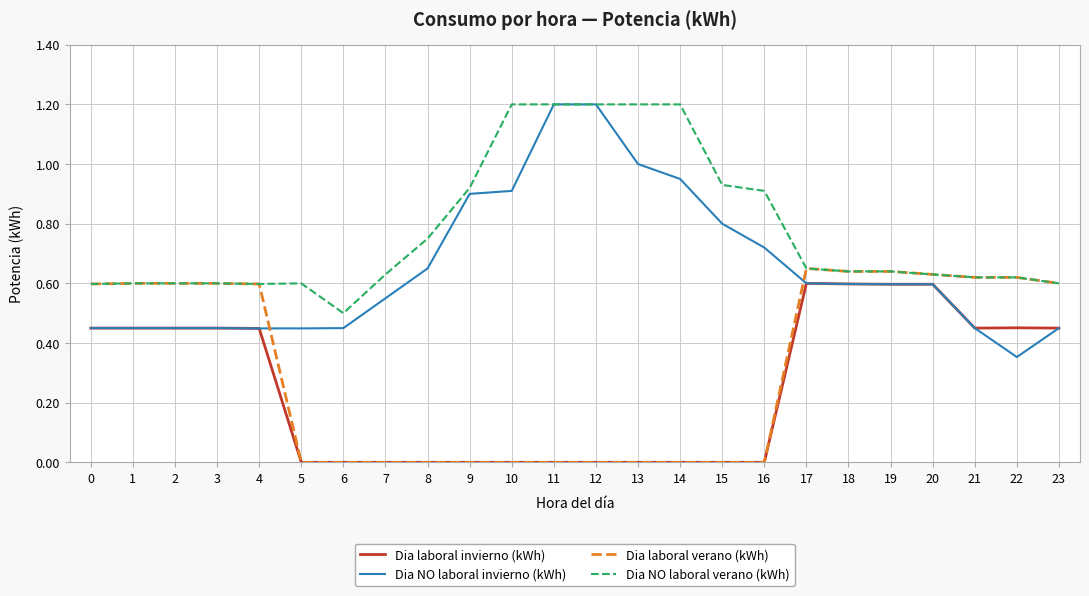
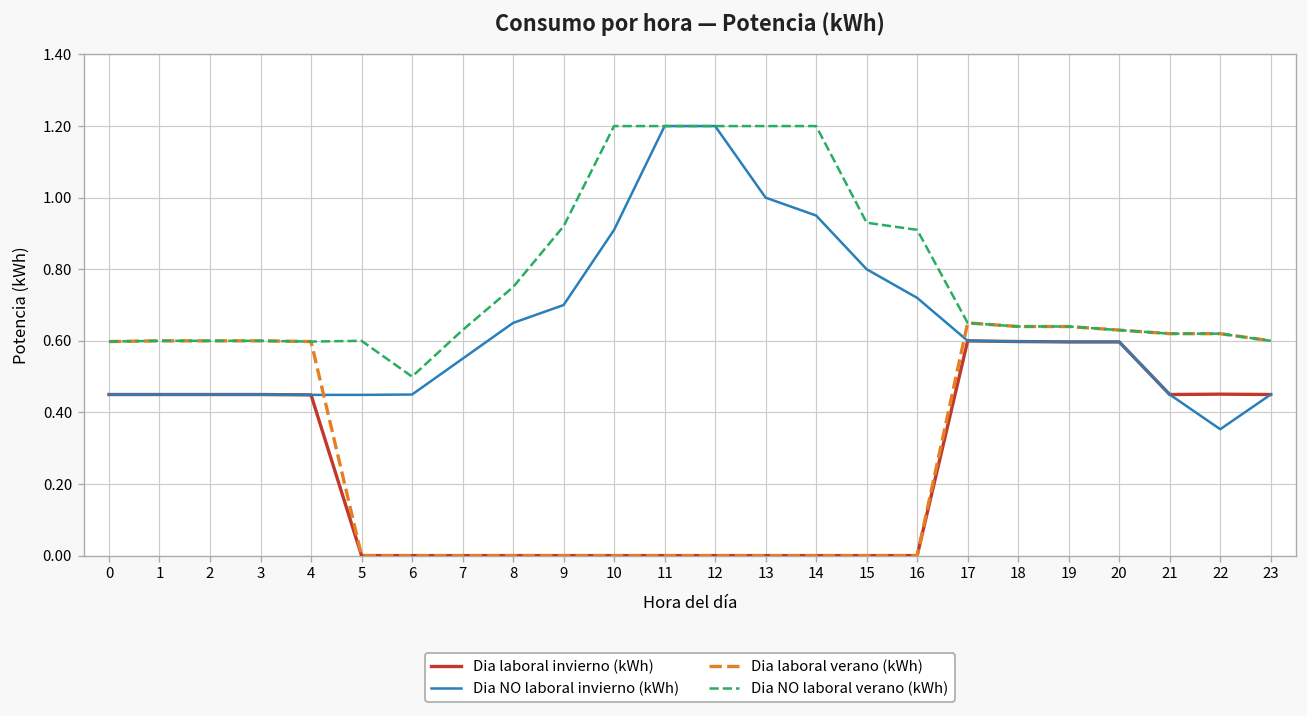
  {
    "Dia laboral invierno (kWh)": {
      "22": 0.45
    },
    "Dia NO laboral invierno (kWh)": {
      "5": 0.45,
      "6": 0.45,
      "7": 0.55,
      "8": 0.65,
-     "9": 0.9,
+     "9": 0.7,
      "10": 0.91,
      "13": 1.0,
      "14": 0.95,
      "15": 0.8,
      "16": 0.72,
      "22": 0.35
    },
    "Dia NO laboral verano (kWh)": {
      "5": 0.6,
      "6": 0.5,
      "7": 0.63,
      "8": 0.75,
      "9": 0.92,
      "10": 1.2,
      "13": 1.2,
      "14": 1.2,
      "15": 0.93,
      "16": 0.91
    }
  }
